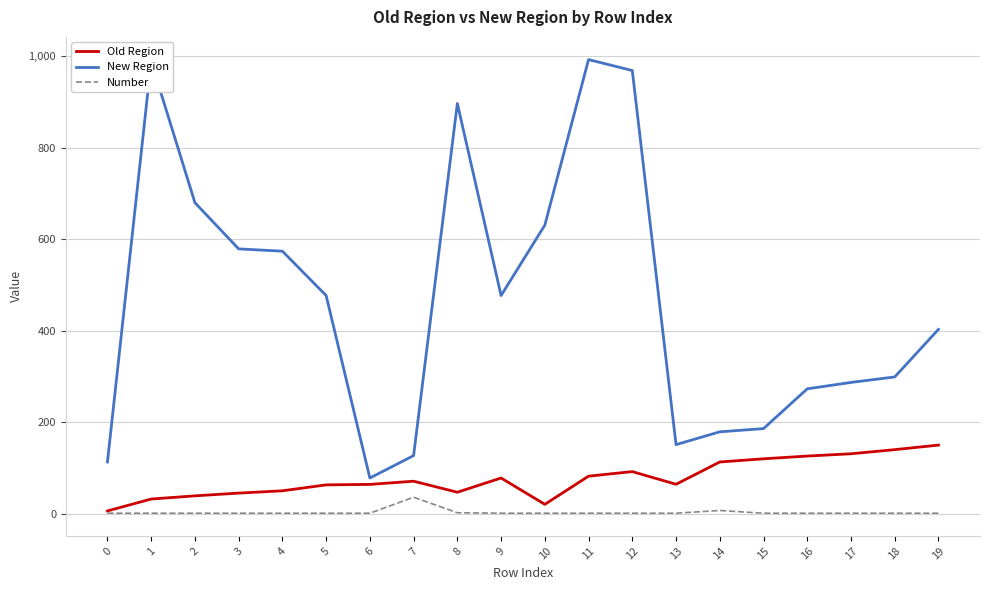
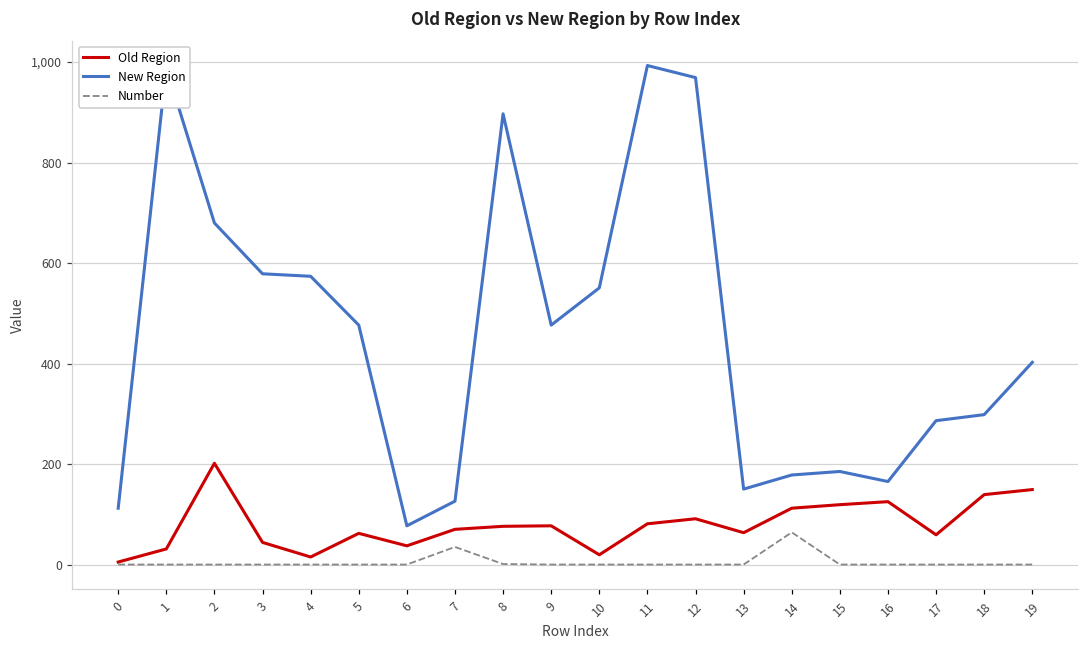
  {
    "Old Region": {
      "1": 30,
-     "2": 40,
+     "2": 200,
      "3": 50,
-     "4": 50,
+     "4": 20,
      "5": 60,
-     "6": 60,
+     "6": 40,
      "7": 70,
-     "8": 50,
+     "8": 80,
      "9": 80,
      "10": 20,
      "11": 80,
      "12": 90,
      "13": 60,
      "14": 110,
      "15": 120,
      "16": 130,
-     "17": 130,
+     "17": 60,
      "18": 140,
      "19": 150
    },
    "New Region": {
      "0": 110,
      "2": 680,
      "3": 580,
      "4": 570,
      "5": 480,
      "6": 80,
      "7": 130,
      "8": 900,
      "9": 480,
-     "10": 630,
+     "10": 550,
      "11": 990,
      "12": 970,
      "13": 150,
      "14": 180,
      "15": 190,
-     "16": 270,
+     "16": 170,
      "17": 290,
      "18": 300,
      "19": 400
    },
    "Number": {
      "1": 0,
      "2": 0,
      "3": 0,
      "4": 0,
      "5": 0,
      "6": 0,
      "7": 40,
      "8": 0,
      "9": 0,
      "10": 0,
      "11": 0,
      "12": 0,
      "13": 0,
-     "14": 10,
+     "14": 70,
      "15": 0,
      "16": 0,
      "17": 0,
      "18": 0,
      "19": 0
    }
  }
